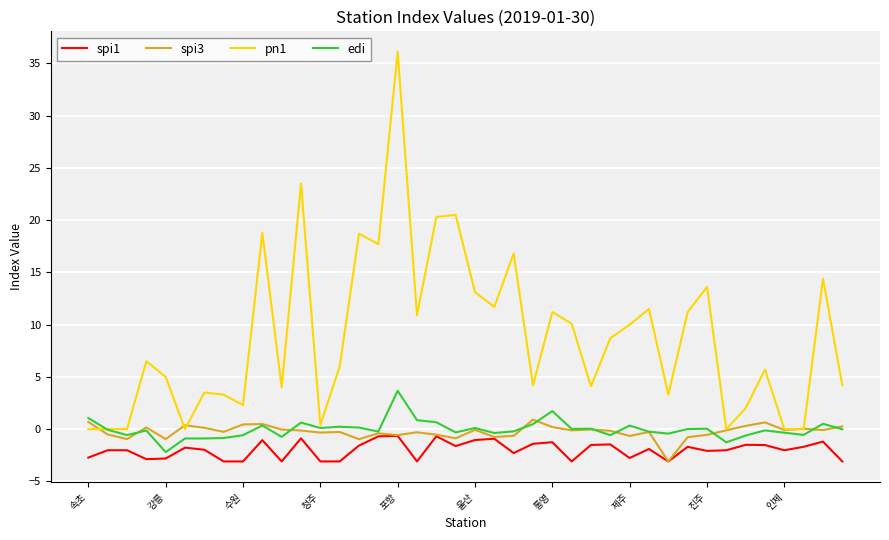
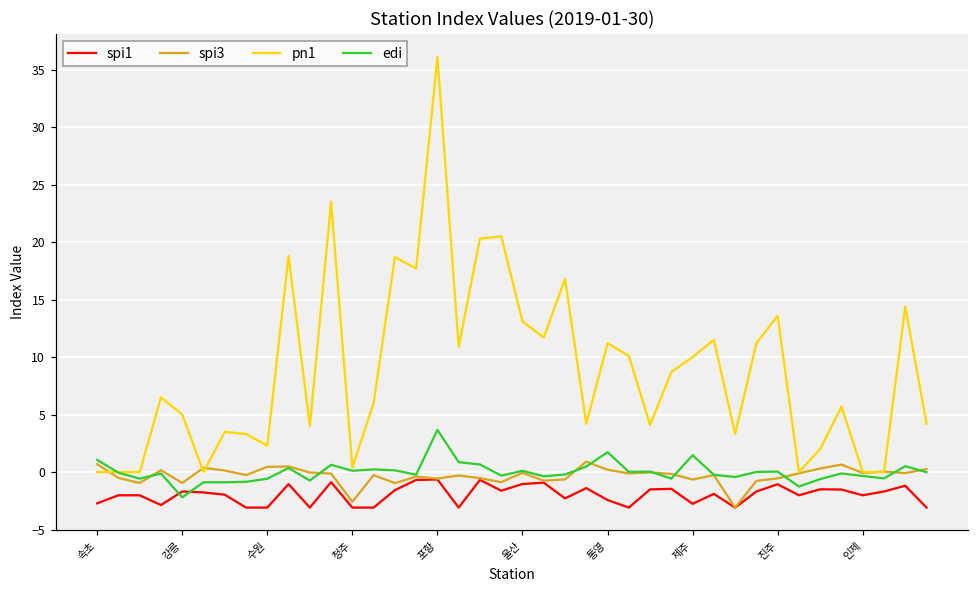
  {
    "spi1": {
      "속초": -2.7,
-     "강릉": -2.8,
+     "강릉": -1.7,
      "수원": -3.1,
      "청주": -3.1,
      "울산": -1.0,
-     "통영": -1.3,
+     "통영": -2.4,
      "제주": -2.8,
-     "진주": -2.1,
+     "진주": -1.1,
      "인제": -2.0
    },
    "spi3": {
      "속초": 0.7,
      "강릉": -1.0,
      "수원": 0.5,
-     "청주": -0.3,
+     "청주": -2.6,
      "통영": 0.2,
      "제주": -0.7,
      "진주": -0.6
    },
    "pn1": {
      "속초": 0.0,
      "강릉": 5.0,
      "수원": 2.3,
      "청주": 0.4,
      "포항": 36.1,
      "울산": 13.1,
      "통영": 11.2,
      "제주": 10.0,
      "진주": 13.6
    },
    "edi": {
      "속초": 1.1,
      "강릉": -2.2,
      "수원": -0.6,
      "청주": 0.1,
      "포항": 3.7,
      "통영": 1.7,
-     "제주": 0.3,
+     "제주": 1.5,
      "진주": 0.0,
      "인제": -0.3
    }
  }
